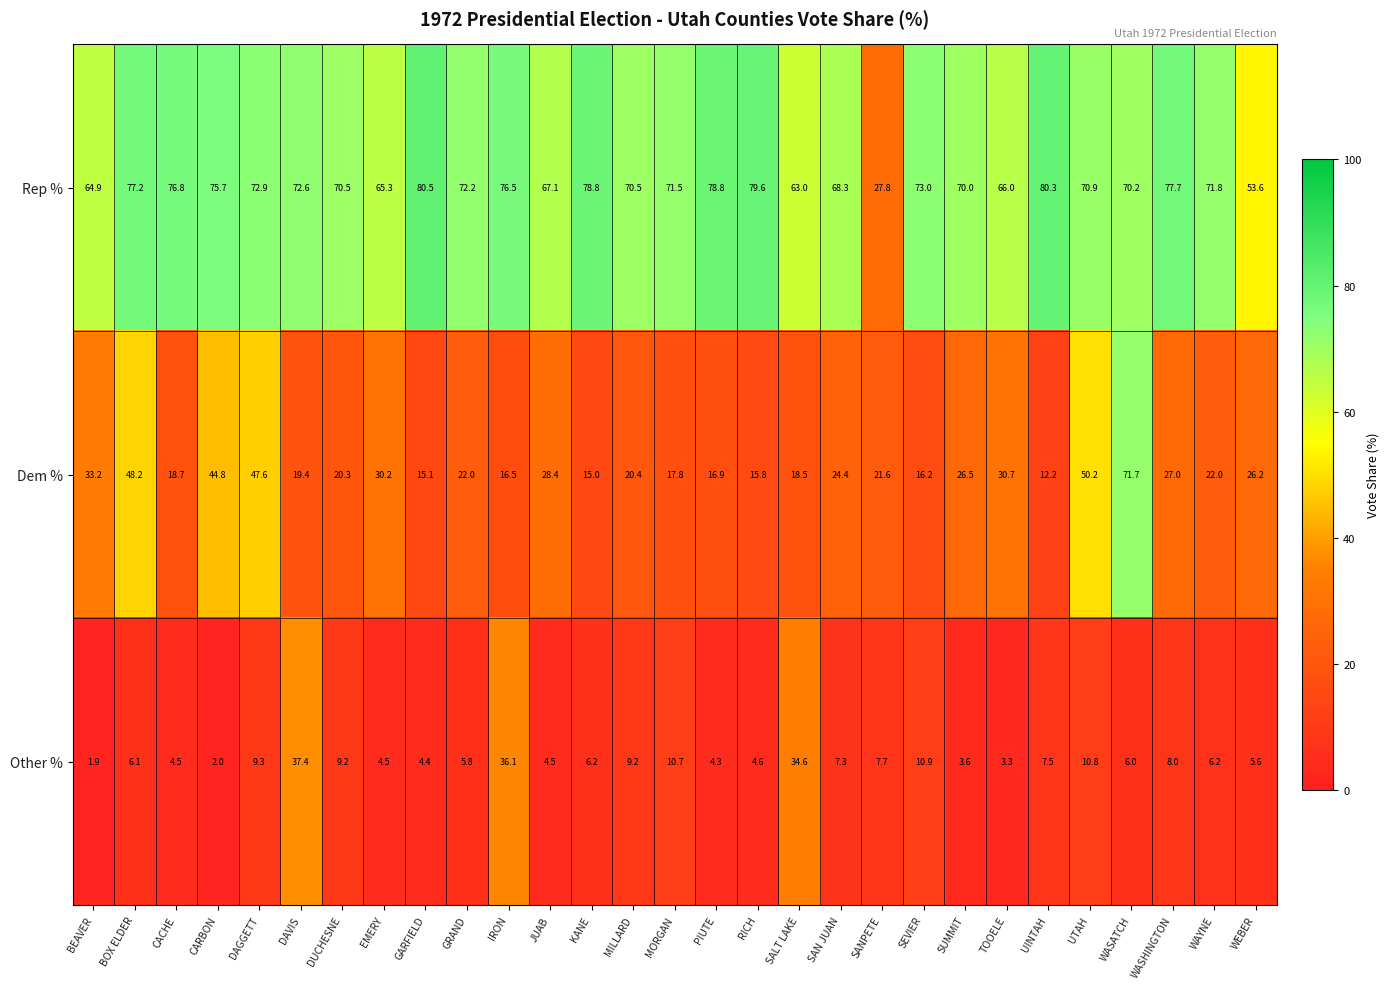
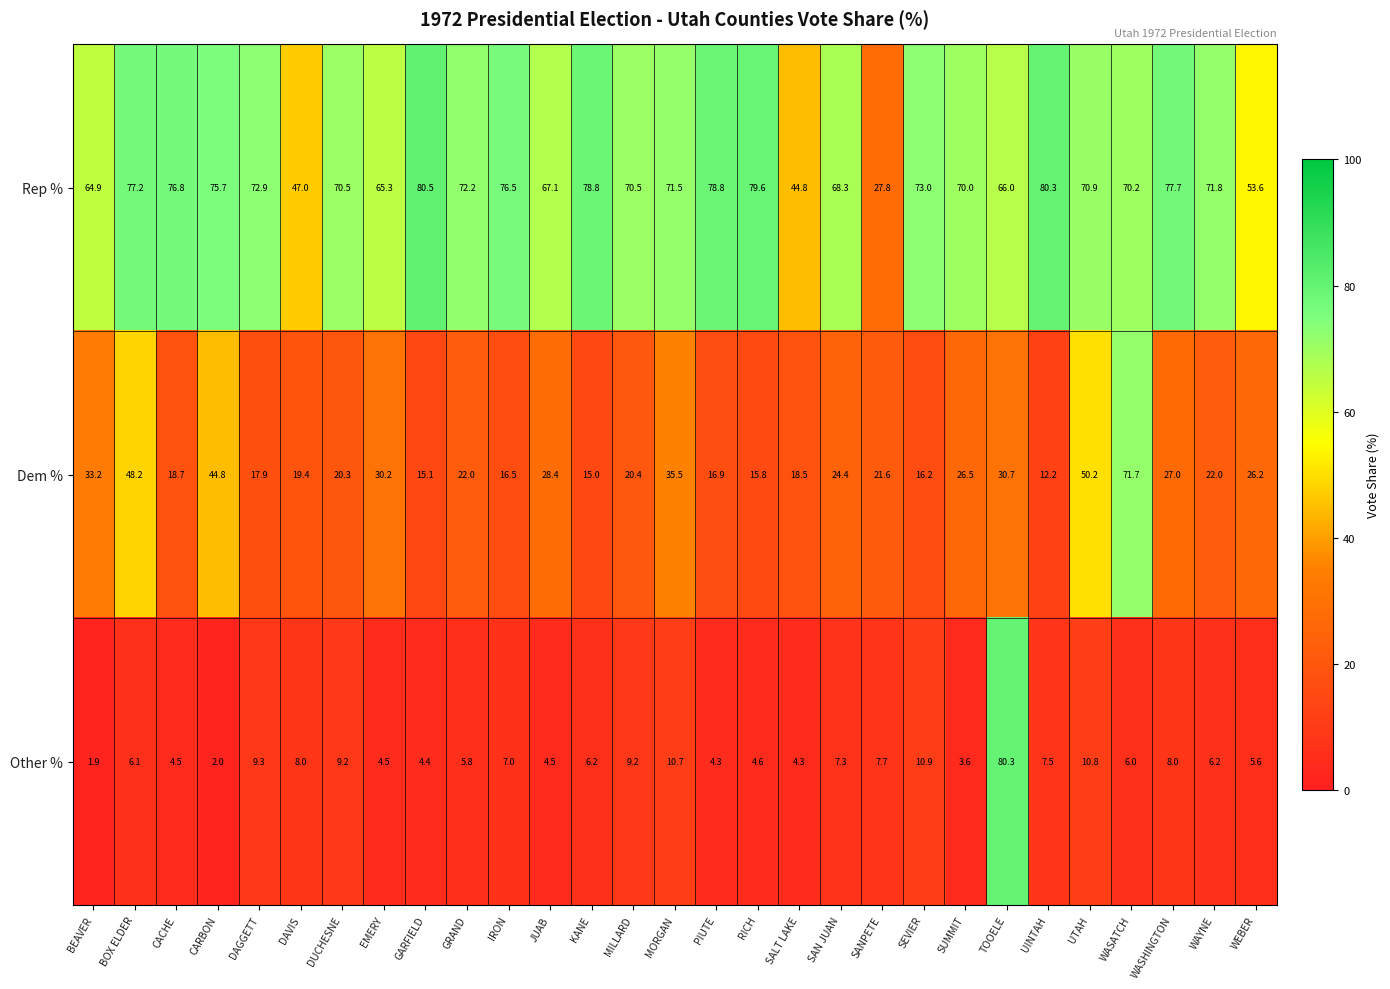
  {
    "Rep %": {
      "BEAVER": 64.9,
      "BOX ELDER": 77.2,
      "CACHE": 76.8,
      "CARBON": 75.7,
      "DAGGETT": 72.9,
-     "DAVIS": 72.6,
+     "DAVIS": 47.0,
      "DUCHESNE": 70.5,
      "EMERY": 65.3,
      "GARFIELD": 80.5,
      "GRAND": 72.2,
      "IRON": 76.5,
      "JUAB": 67.1,
      "KANE": 78.8,
      "MILLARD": 70.5,
      "MORGAN": 71.5,
      "PIUTE": 78.8,
      "RICH": 79.6,
-     "SALT LAKE": 63.0,
+     "SALT LAKE": 44.8,
      "SAN JUAN": 68.3,
      "SANPETE": 27.8,
      "SEVIER": 73.0,
      "SUMMIT": 70.0,
      "TOOELE": 66.0,
      "UINTAH": 80.3,
      "UTAH": 70.9,
      "WASATCH": 70.2,
      "WASHINGTON": 77.7,
      "WAYNE": 71.8,
      "WEBER": 53.6
    },
    "Dem %": {
      "BEAVER": 33.2,
      "BOX ELDER": 48.2,
      "CACHE": 18.7,
      "CARBON": 44.8,
-     "DAGGETT": 47.6,
+     "DAGGETT": 17.9,
      "DAVIS": 19.4,
      "DUCHESNE": 20.3,
      "EMERY": 30.2,
      "GARFIELD": 15.1,
      "GRAND": 22.0,
      "IRON": 16.5,
      "JUAB": 28.4,
      "KANE": 15.0,
      "MILLARD": 20.4,
-     "MORGAN": 17.8,
+     "MORGAN": 35.5,
      "PIUTE": 16.9,
      "RICH": 15.8,
      "SALT LAKE": 18.5,
      "SAN JUAN": 24.4,
      "SANPETE": 21.6,
      "SEVIER": 16.2,
      "SUMMIT": 26.5,
      "TOOELE": 30.7,
      "UINTAH": 12.2,
      "UTAH": 50.2,
      "WASATCH": 71.7,
      "WASHINGTON": 27.0,
      "WAYNE": 22.0,
      "WEBER": 26.2
    },
    "Other %": {
      "BEAVER": 1.9,
      "BOX ELDER": 6.1,
      "CACHE": 4.5,
      "CARBON": 2.0,
      "DAGGETT": 9.3,
-     "DAVIS": 37.4,
+     "DAVIS": 8.0,
      "DUCHESNE": 9.2,
      "EMERY": 4.5,
      "GARFIELD": 4.4,
      "GRAND": 5.8,
-     "IRON": 36.1,
+     "IRON": 7.0,
      "JUAB": 4.5,
      "KANE": 6.2,
      "MILLARD": 9.2,
      "MORGAN": 10.7,
      "PIUTE": 4.3,
      "RICH": 4.6,
-     "SALT LAKE": 34.6,
+     "SALT LAKE": 4.3,
      "SAN JUAN": 7.3,
      "SANPETE": 7.7,
      "SEVIER": 10.9,
      "SUMMIT": 3.6,
-     "TOOELE": 3.3,
+     "TOOELE": 80.3,
      "UINTAH": 7.5,
      "UTAH": 10.8,
      "WASATCH": 6.0,
      "WASHINGTON": 8.0,
      "WAYNE": 6.2,
      "WEBER": 5.6
    }
  }
